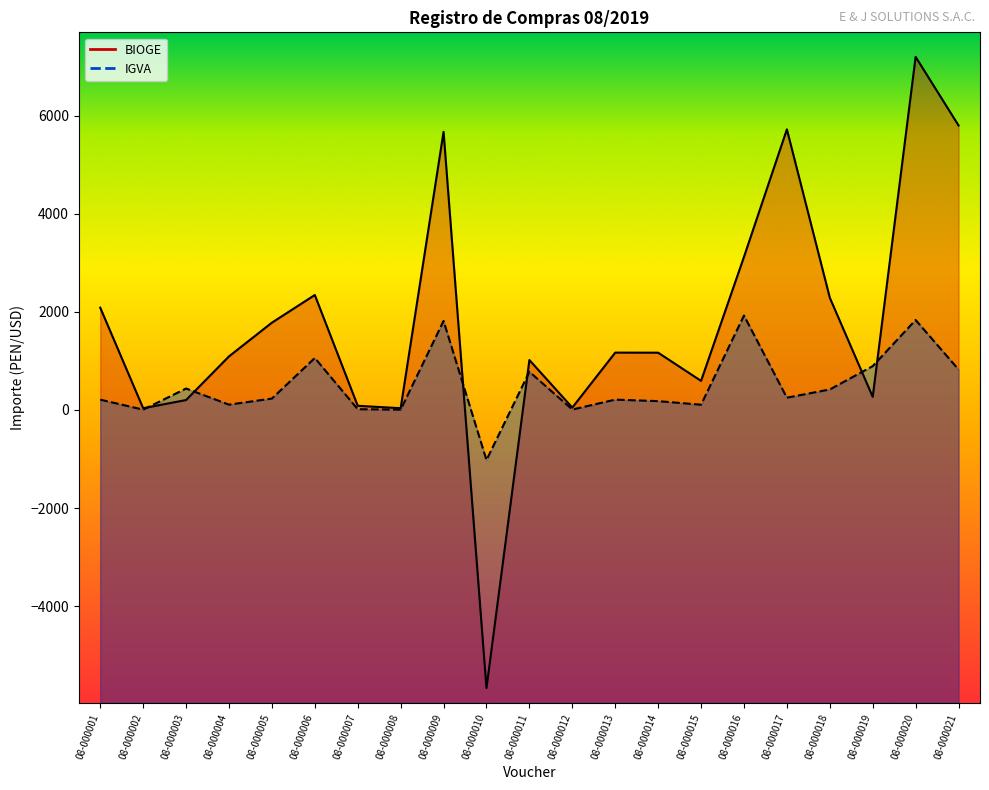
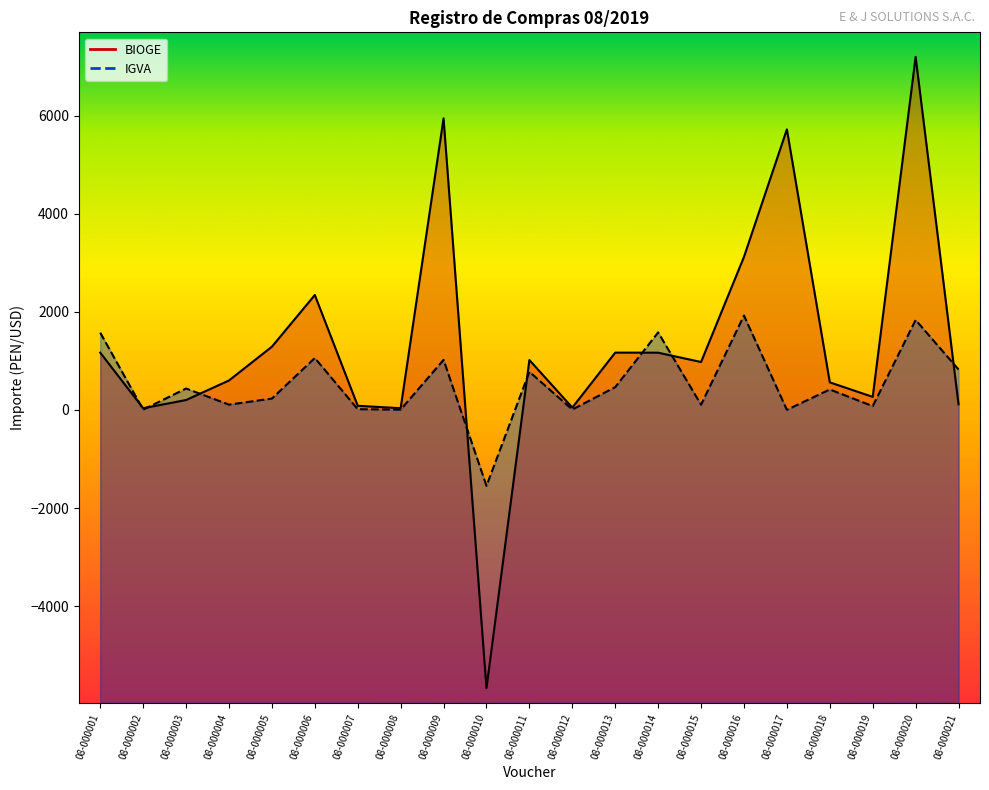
  {
    "BIOGE": {
-     "08-000001": 2100,
+     "08-000001": 1200,
      "08-000003": 200,
-     "08-000004": 1100,
-     "08-000005": 1800,
+     "08-000004": 600,
+     "08-000005": 1300,
      "08-000006": 2300,
      "08-000007": 100,
-     "08-000009": 5700,
+     "08-000009": 5900,
      "08-000010": -5700,
      "08-000011": 1000,
      "08-000013": 1200,
      "08-000014": 1200,
-     "08-000015": 600,
+     "08-000015": 1000,
      "08-000016": 3100,
      "08-000017": 5700,
-     "08-000018": 2300,
+     "08-000018": 600,
      "08-000019": 300,
      "08-000020": 7200,
-     "08-000021": 5800
+     "08-000021": 100
    },
    "IGVA": {
-     "08-000001": 200,
+     "08-000001": 1600,
      "08-000003": 400,
      "08-000004": 100,
      "08-000005": 200,
      "08-000006": 1100,
      "08-000007": 0,
-     "08-000009": 1800,
-     "08-000010": -1000,
+     "08-000009": 1000,
+     "08-000010": -1500,
      "08-000011": 800,
-     "08-000013": 200,
-     "08-000014": 200,
+     "08-000013": 500,
+     "08-000014": 1600,
      "08-000015": 100,
      "08-000016": 1900,
-     "08-000017": 300,
+     "08-000017": 0,
      "08-000018": 400,
-     "08-000019": 900,
+     "08-000019": 100,
      "08-000020": 1800,
      "08-000021": 800
    }
  }
